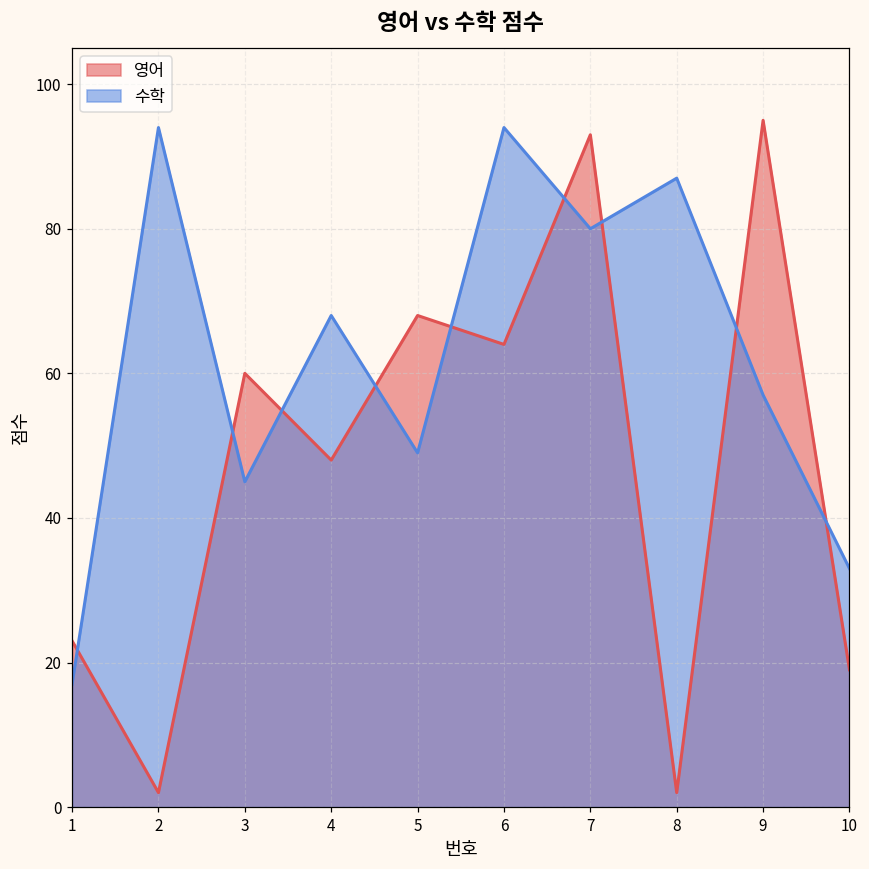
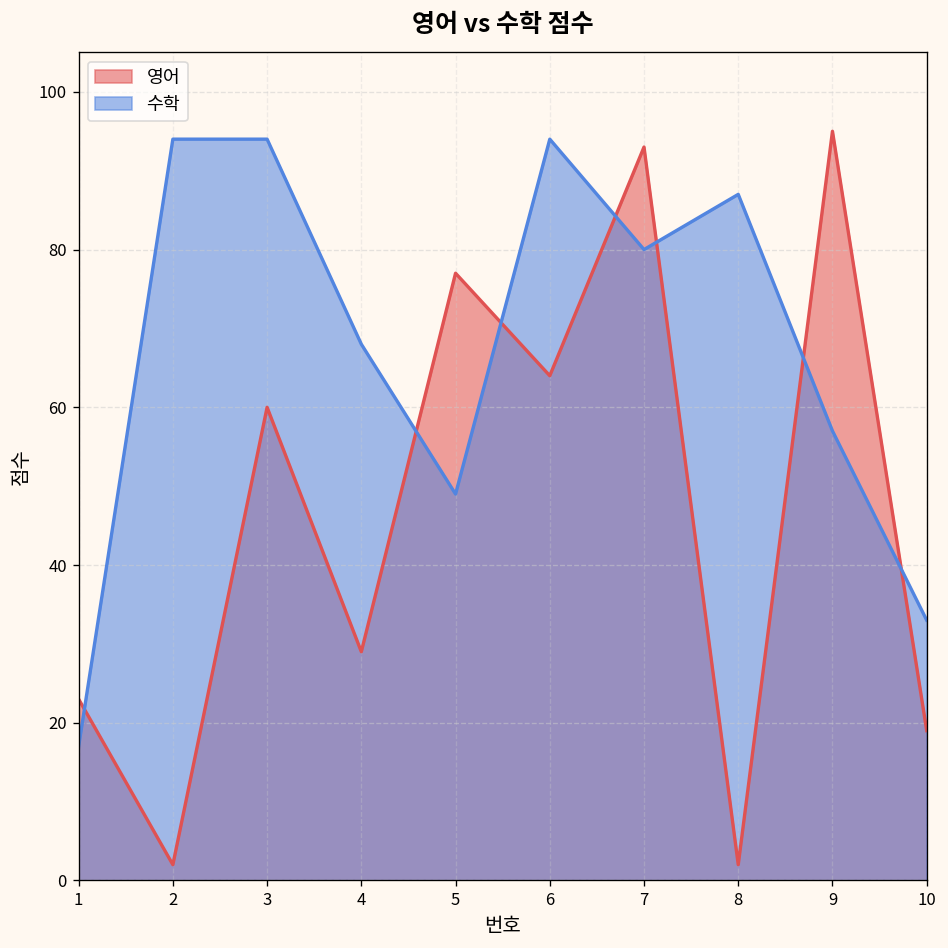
  {
    "영어": {
      "1": 23,
      "2": 2,
      "3": 60,
-     "4": 48,
-     "5": 68,
+     "4": 29,
+     "5": 77,
      "6": 64,
      "7": 93,
      "8": 2,
      "9": 95,
      "10": 19
    },
    "수학": {
      "1": 17,
      "2": 94,
-     "3": 45,
+     "3": 94,
      "4": 68,
      "5": 49,
      "6": 94,
      "7": 80,
      "8": 87,
      "9": 57,
      "10": 33
    }
  }
